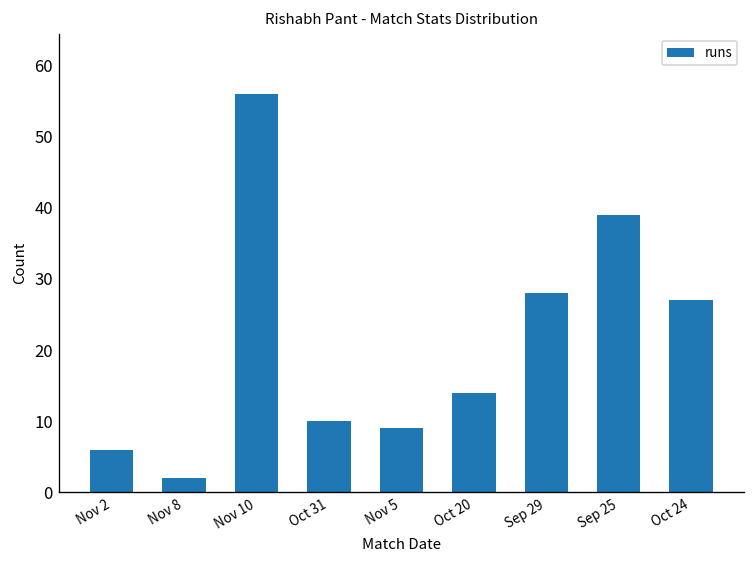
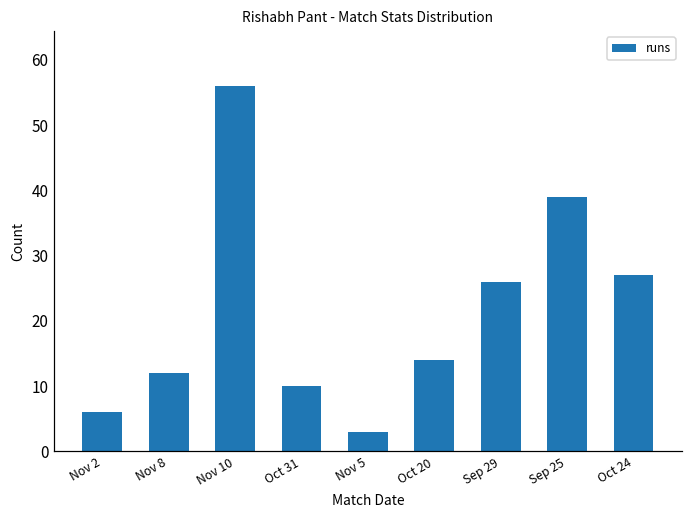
  {
    "Nov 2": 6,
-   "Nov 8": 2,
+   "Nov 8": 12,
    "Nov 10": 56,
    "Oct 31": 10,
-   "Nov 5": 9,
+   "Nov 5": 3,
    "Oct 20": 14,
-   "Sep 29": 28,
+   "Sep 29": 26,
    "Sep 25": 39,
    "Oct 24": 27
  }
